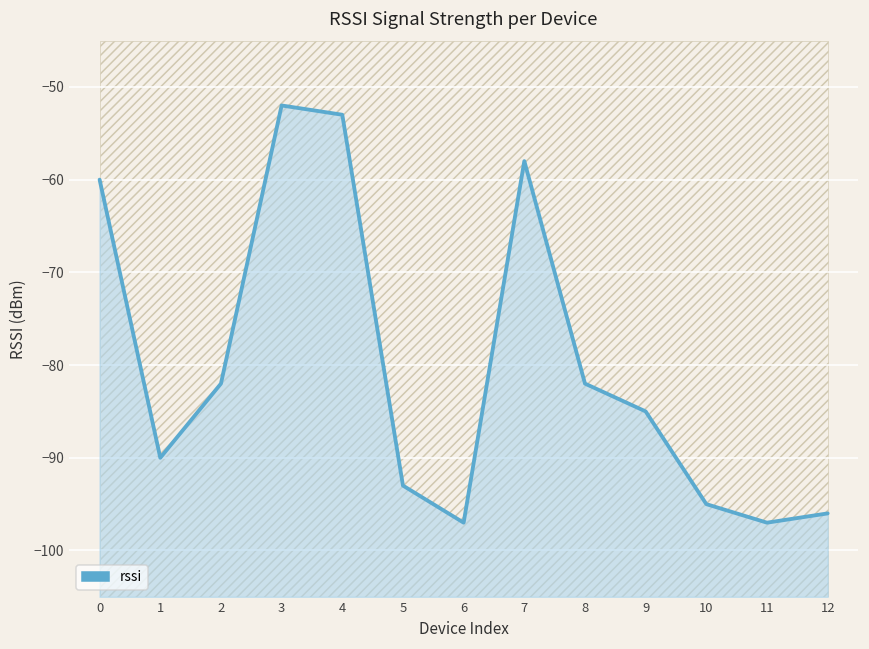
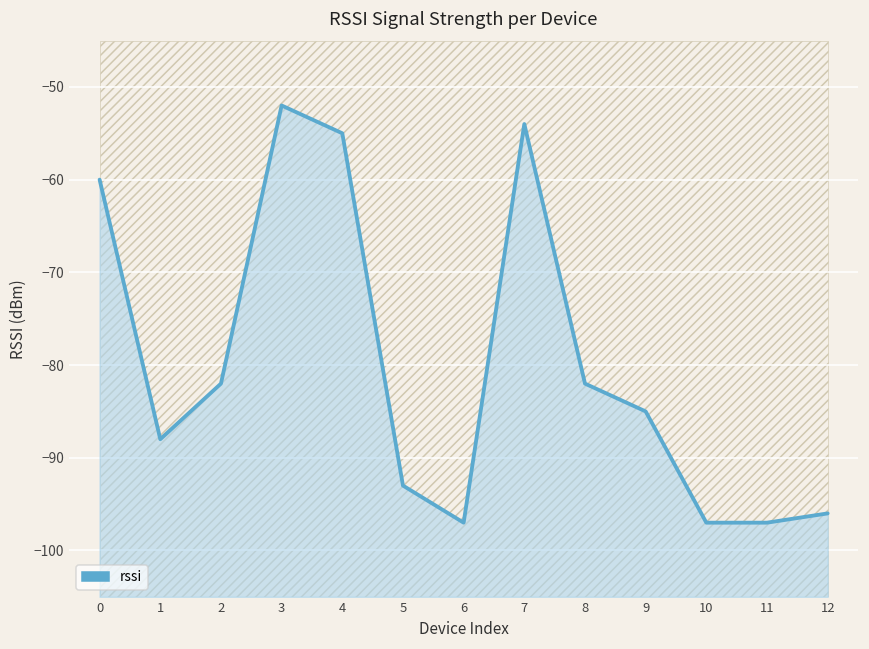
  {
    "rssi": {
      "0": -60,
-     "1": -90,
+     "1": -88,
      "2": -82,
      "3": -52,
-     "4": -53,
+     "4": -55,
      "5": -93,
      "6": -97,
-     "7": -58,
+     "7": -54,
      "8": -82,
      "9": -85,
-     "10": -95,
+     "10": -97,
      "11": -97,
      "12": -96
    }
  }
